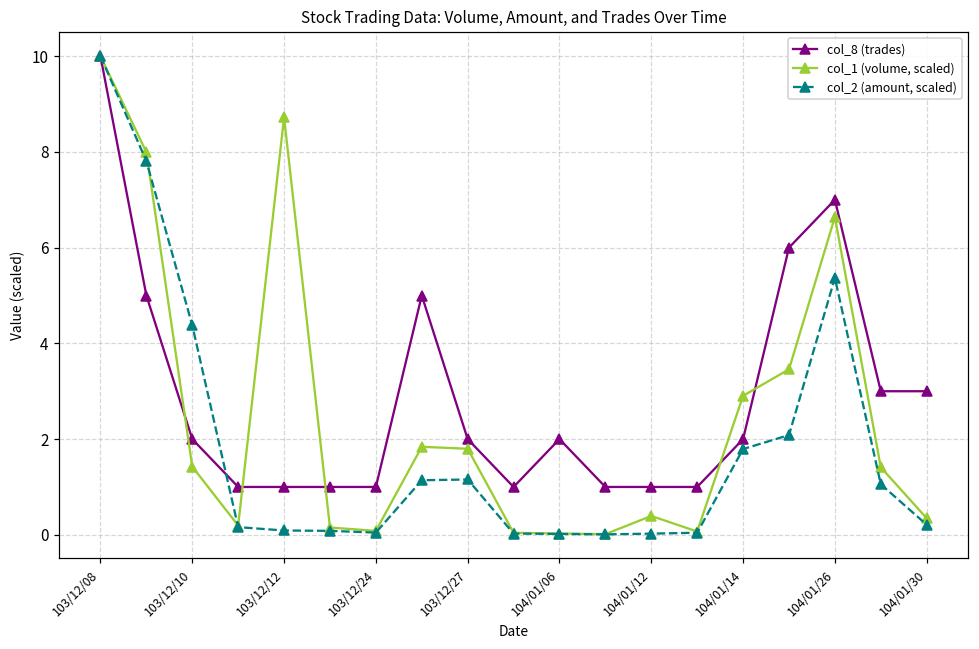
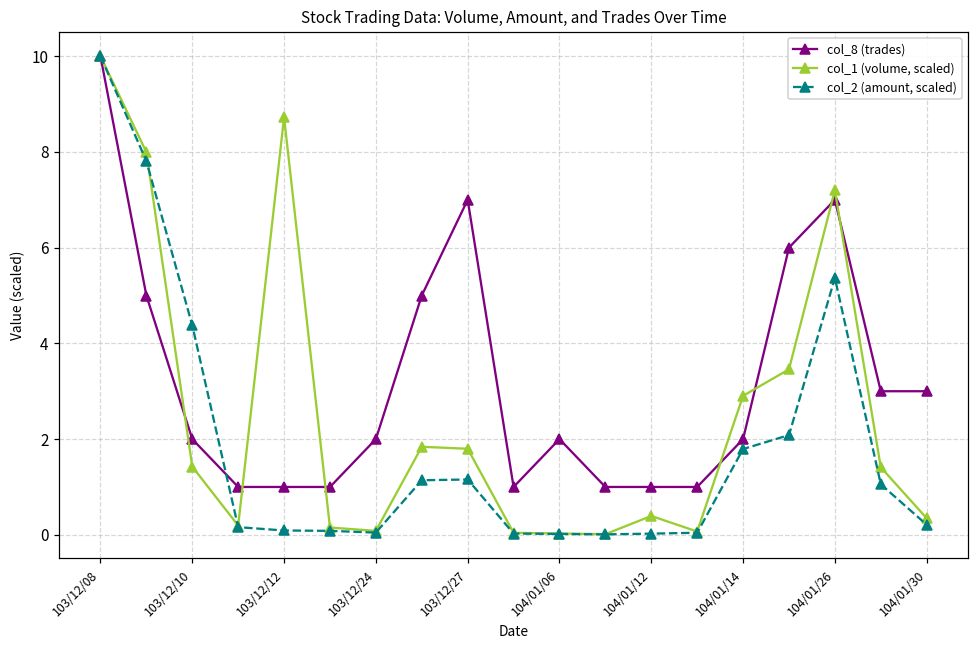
  {
    "col_8 (trades)": {
      "103/12/10": 2,
      "103/12/12": 1,
-     "103/12/24": 1,
-     "103/12/27": 2,
+     "103/12/24": 2,
+     "103/12/27": 7,
      "104/01/06": 2,
      "104/01/12": 1,
      "104/01/14": 2,
      "104/01/26": 7,
      "104/01/30": 3
    },
    "col_1 (volume, scaled)": {
      "103/12/10": 1.4,
      "103/12/12": 8.7,
      "103/12/27": 1.8,
      "104/01/12": 0.4,
      "104/01/14": 2.9,
-     "104/01/26": 6.6,
+     "104/01/26": 7.2,
      "104/01/30": 0.3
    },
    "col_2 (amount, scaled)": {
      "103/12/10": 4.4,
      "103/12/12": 0.1,
      "103/12/27": 1.2,
      "104/01/12": 0.0,
      "104/01/14": 1.8,
      "104/01/26": 5.4,
      "104/01/30": 0.2
    }
  }
